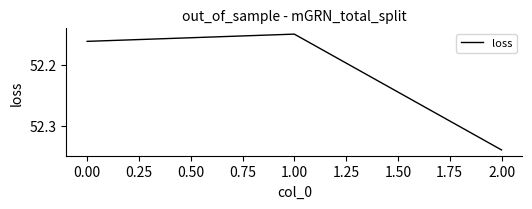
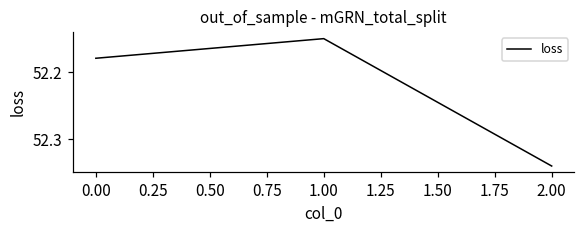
  {
-   "0.00": 52.16,
+   "0.00": 52.18,
    "1.00": 52.15,
    "2.00": 52.34
  }
